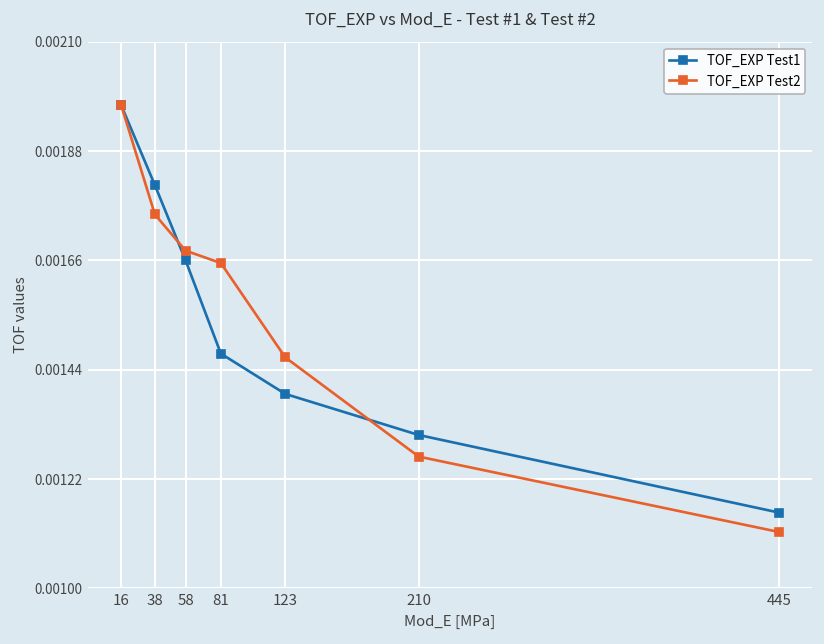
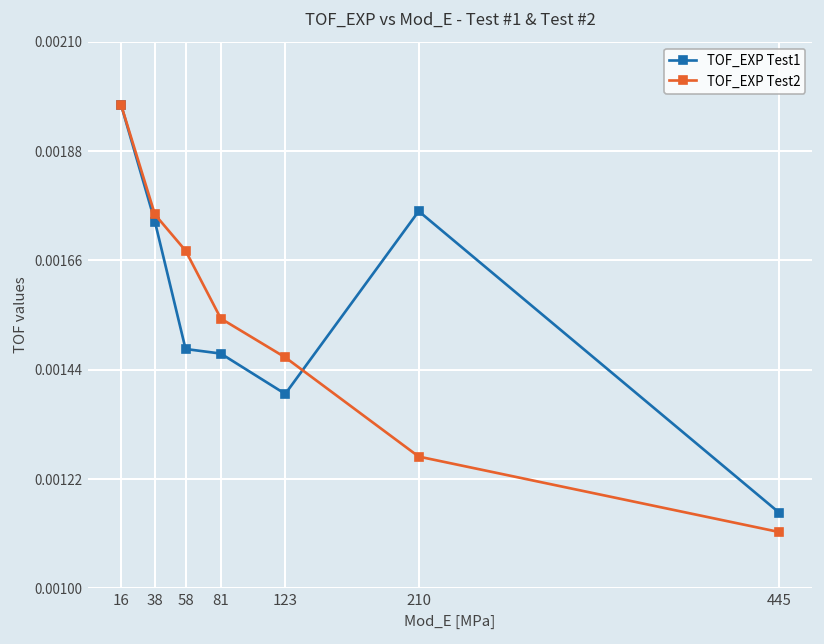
  {
    "TOF_EXP Test1": {
-     "38": 0.00181,
-     "58": 0.00166,
+     "38": 0.00174,
+     "58": 0.00148,
      "81": 0.00147,
      "123": 0.00139,
-     "210": 0.00131,
+     "210": 0.00176,
      "445": 0.00115
    },
    "TOF_EXP Test2": {
      "38": 0.00175,
      "58": 0.00168,
-     "81": 0.00165,
+     "81": 0.00154,
      "123": 0.00146,
      "210": 0.00127,
      "445": 0.00111
    }
  }
